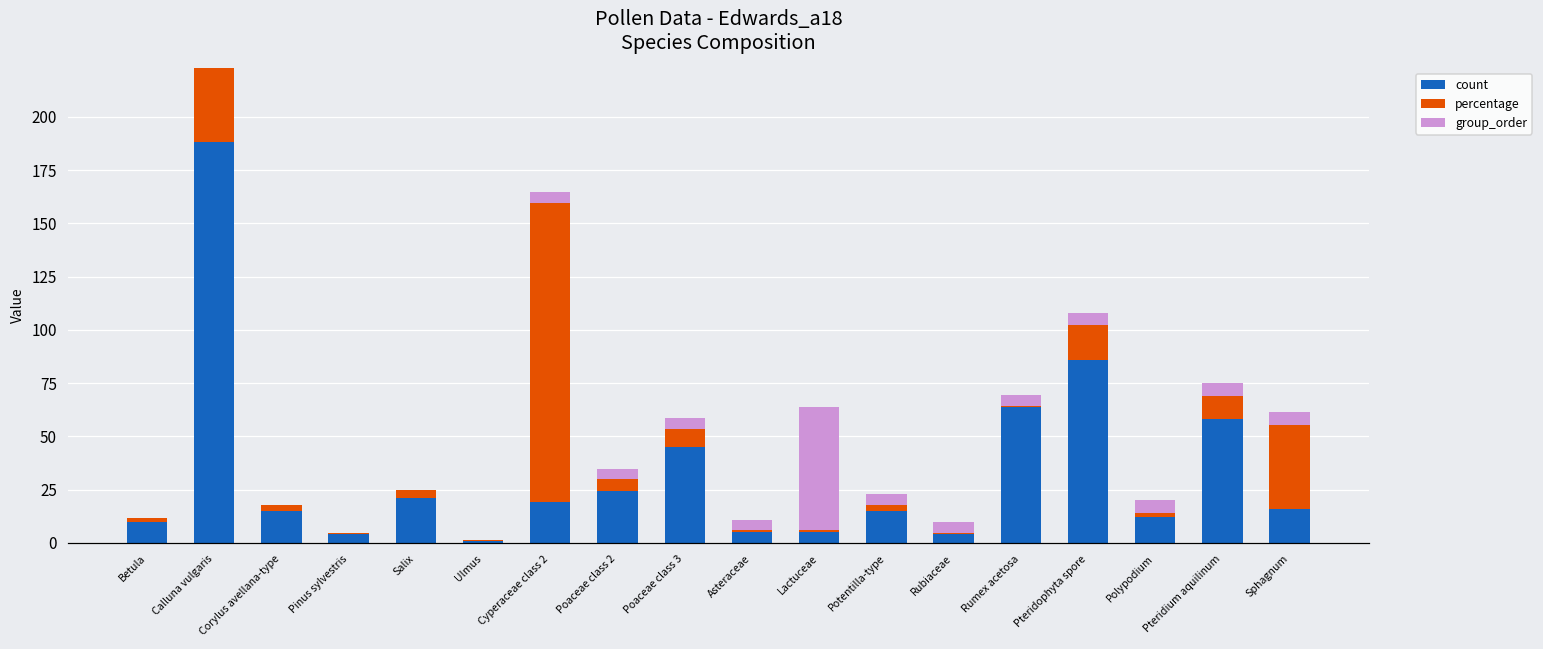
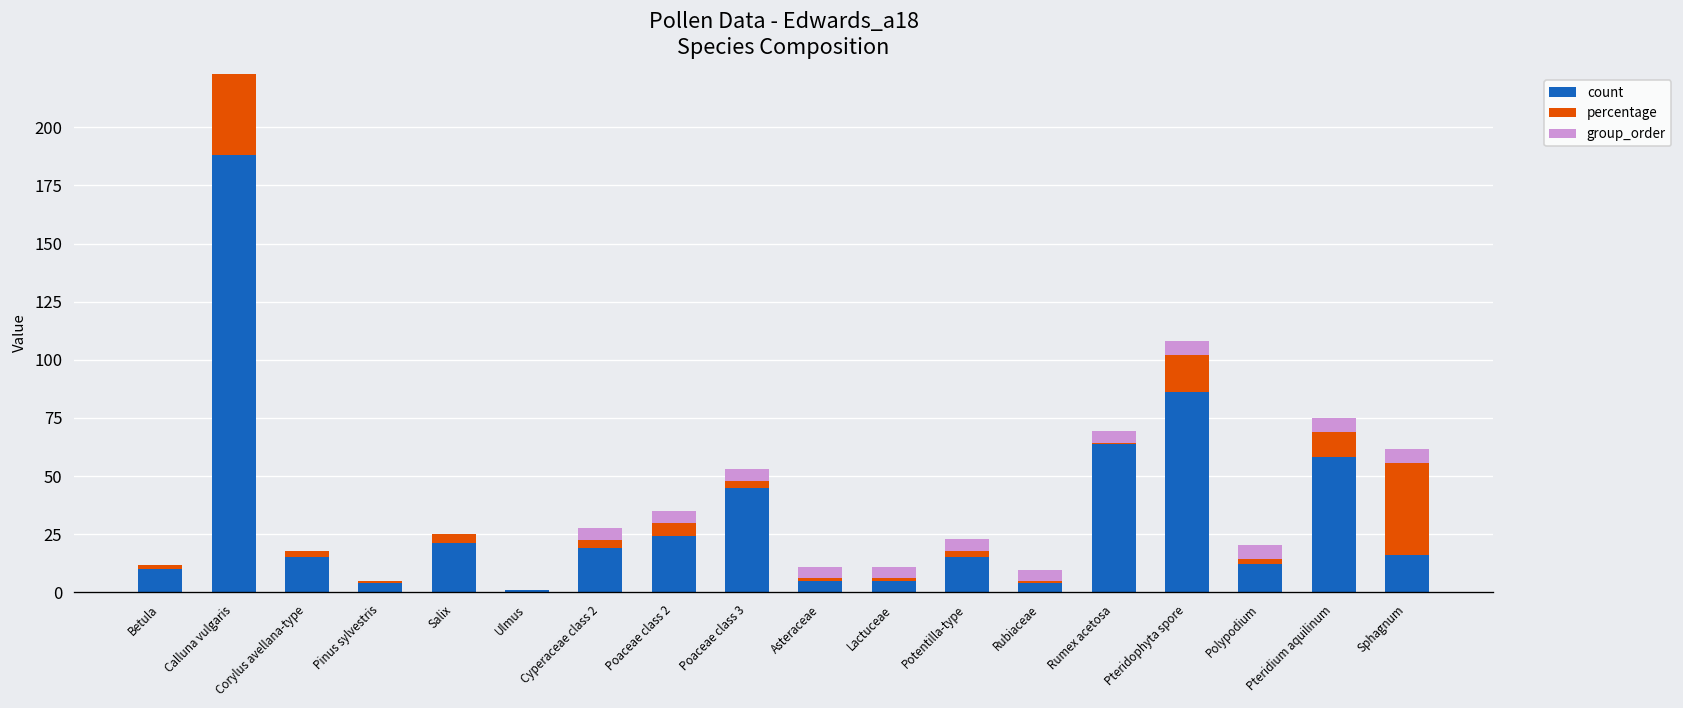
  {
    "count": {
      "Betula": 10,
      "Calluna vulgaris": 188,
      "Corylus avellana-type": 15,
      "Pinus sylvestris": 4,
      "Salix": 21,
      "Cyperaceae class 2": 19,
      "Poaceae class 2": 24,
      "Poaceae class 3": 45,
      "Asteraceae": 5,
      "Lactuceae": 5,
      "Potentilla-type": 15,
      "Rubiaceae": 4,
      "Rumex acetosa": 64,
      "Pteridophyta spore": 86,
      "Polypodium": 12,
      "Pteridium aquilinum": 58,
      "Sphagnum": 16
    },
    "percentage": {
      "Betula": 2,
      "Calluna vulgaris": 35,
      "Corylus avellana-type": 3,
      "Salix": 4,
-     "Cyperaceae class 2": 140,
+     "Cyperaceae class 2": 4,
      "Poaceae class 2": 5,
-     "Poaceae class 3": 8,
+     "Poaceae class 3": 3,
      "Potentilla-type": 3,
      "Pteridophyta spore": 16,
      "Polypodium": 2,
      "Pteridium aquilinum": 11,
      "Sphagnum": 39
    },
    "group_order": {
      "Betula": 0,
      "Calluna vulgaris": 0,
      "Corylus avellana-type": 0,
      "Pinus sylvestris": 0,
      "Salix": 0,
      "Ulmus": 0,
      "Cyperaceae class 2": 5,
      "Poaceae class 2": 5,
      "Poaceae class 3": 5,
      "Asteraceae": 5,
-     "Lactuceae": 58,
+     "Lactuceae": 5,
      "Potentilla-type": 5,
      "Rubiaceae": 5,
      "Rumex acetosa": 5,
      "Pteridophyta spore": 6,
      "Polypodium": 6,
      "Pteridium aquilinum": 6,
      "Sphagnum": 6
    }
  }
